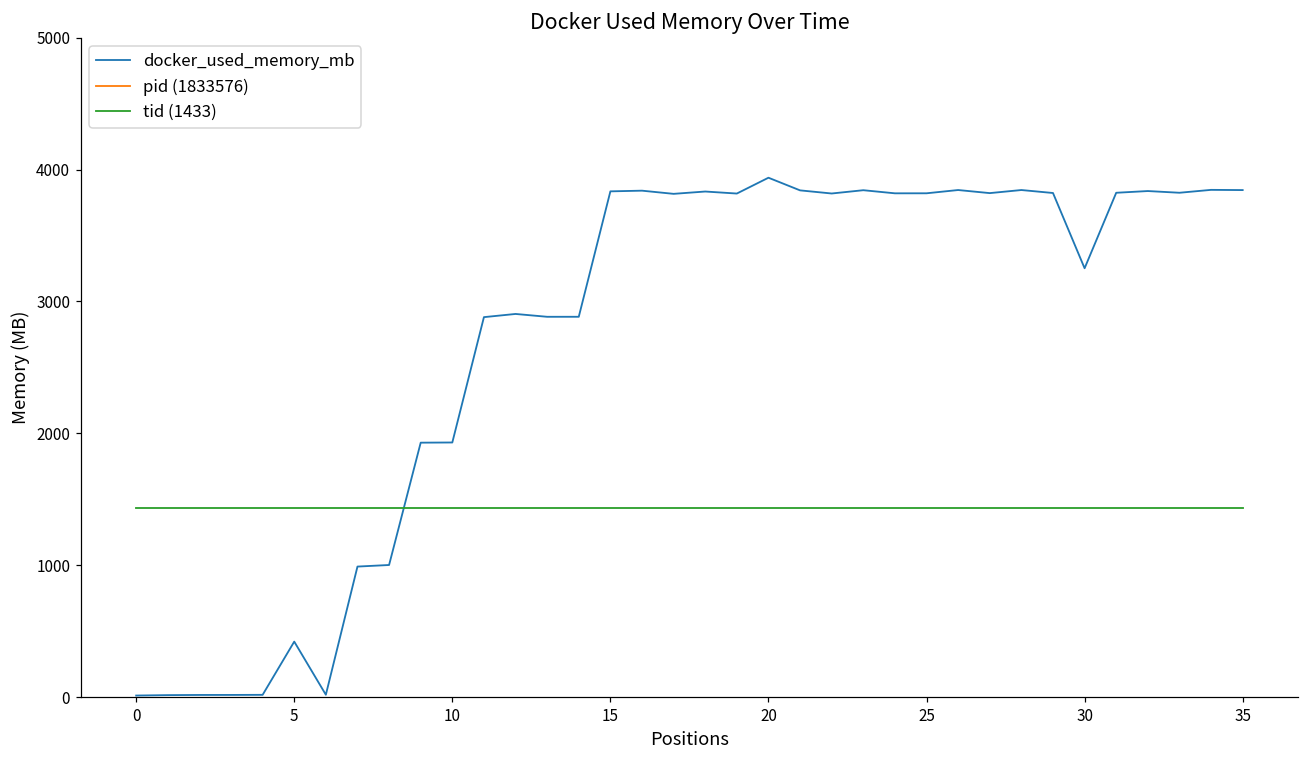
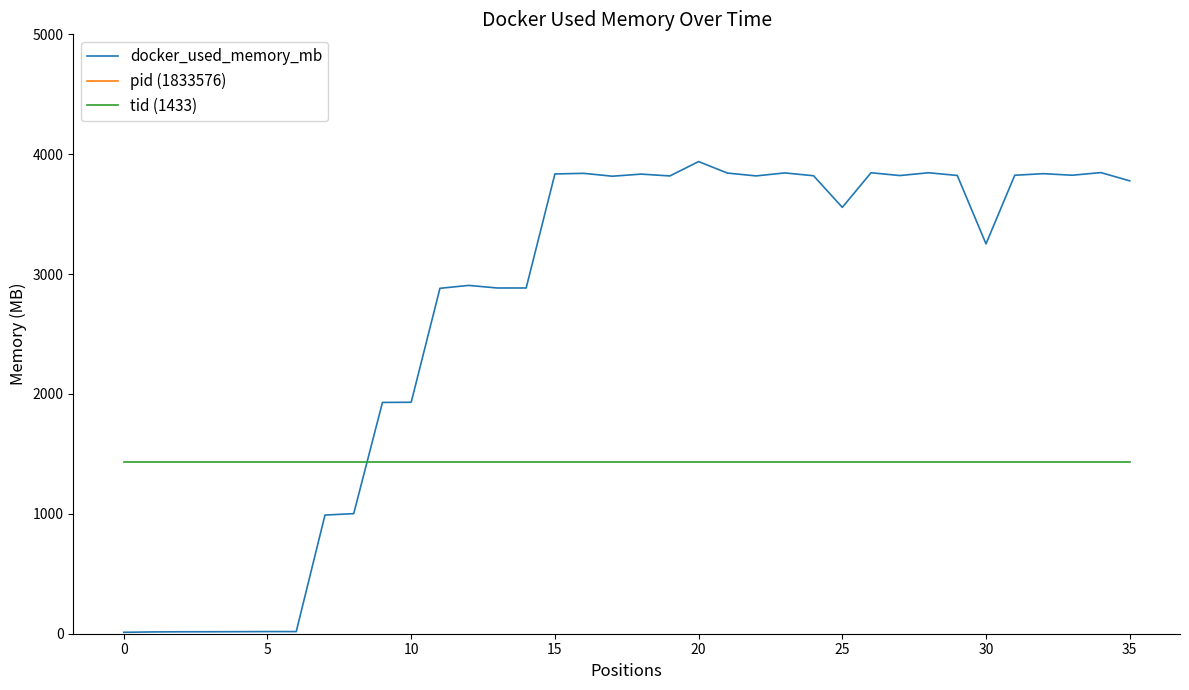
  {
    "docker_used_memory_mb": {
      "0": 10,
-     "5": 420,
+     "5": 20,
      "10": 1930,
      "15": 3840,
      "20": 3940,
-     "25": 3820,
+     "25": 3560,
      "30": 3250,
-     "35": 3840
+     "35": 3780
    },
    "tid (1433)": {
      "0": 1430,
      "5": 1430,
      "10": 1430,
      "15": 1430,
      "20": 1430,
      "25": 1430,
      "30": 1430,
      "35": 1430
    }
  }
